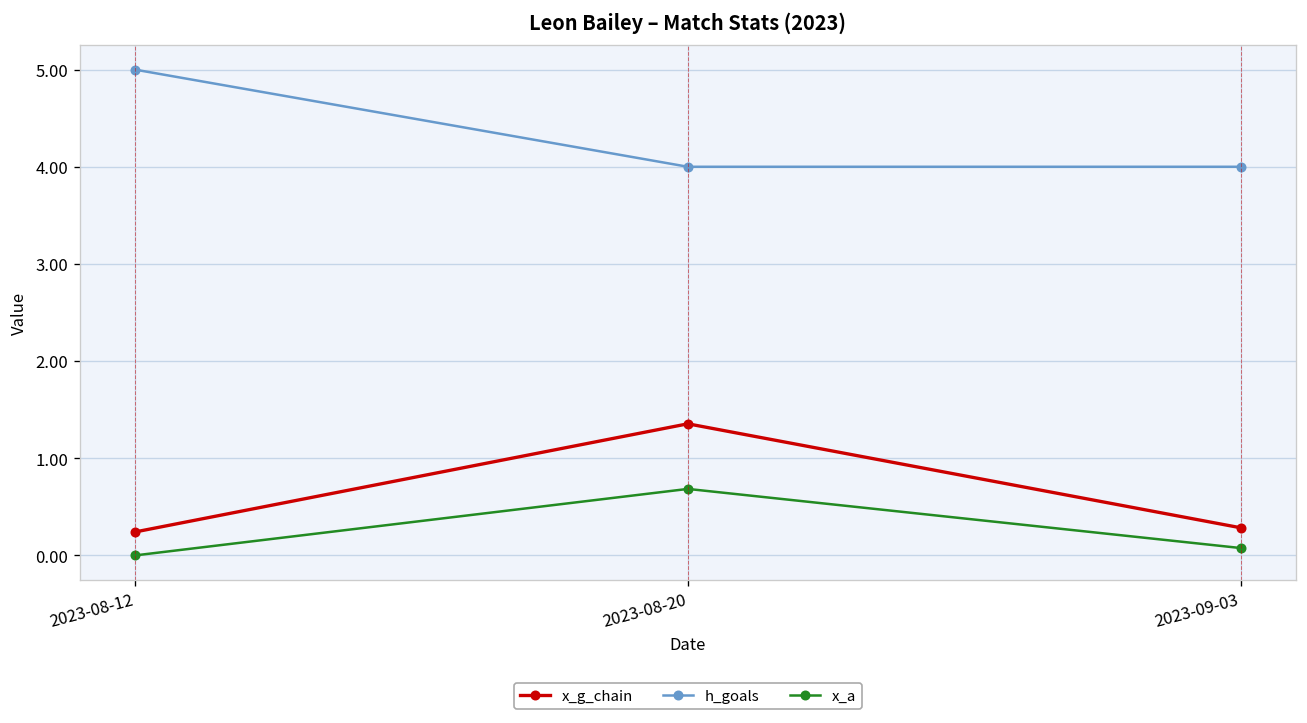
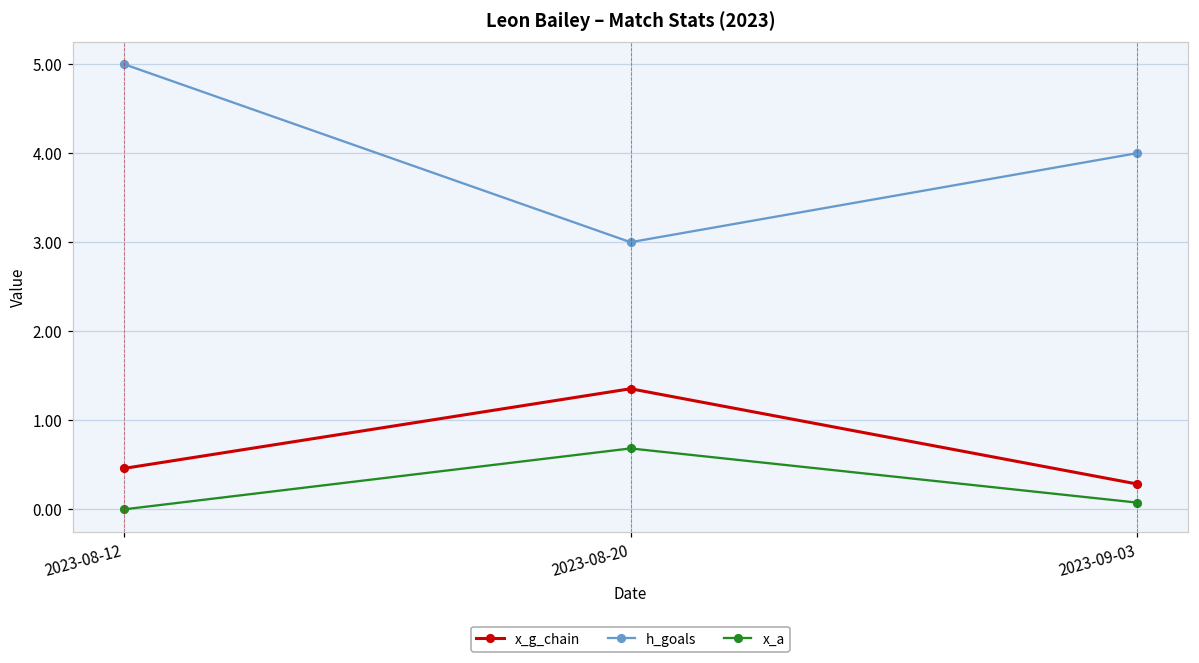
  {
    "x_g_chain": {
-     "2023-08-12": 0.2,
+     "2023-08-12": 0.5,
      "2023-08-20": 1.4,
      "2023-09-03": 0.3
    },
    "h_goals": {
      "2023-08-12": 5,
-     "2023-08-20": 4,
+     "2023-08-20": 3,
      "2023-09-03": 4
    },
    "x_a": {
      "2023-08-12": 0.0,
      "2023-08-20": 0.7,
      "2023-09-03": 0.1
    }
  }
